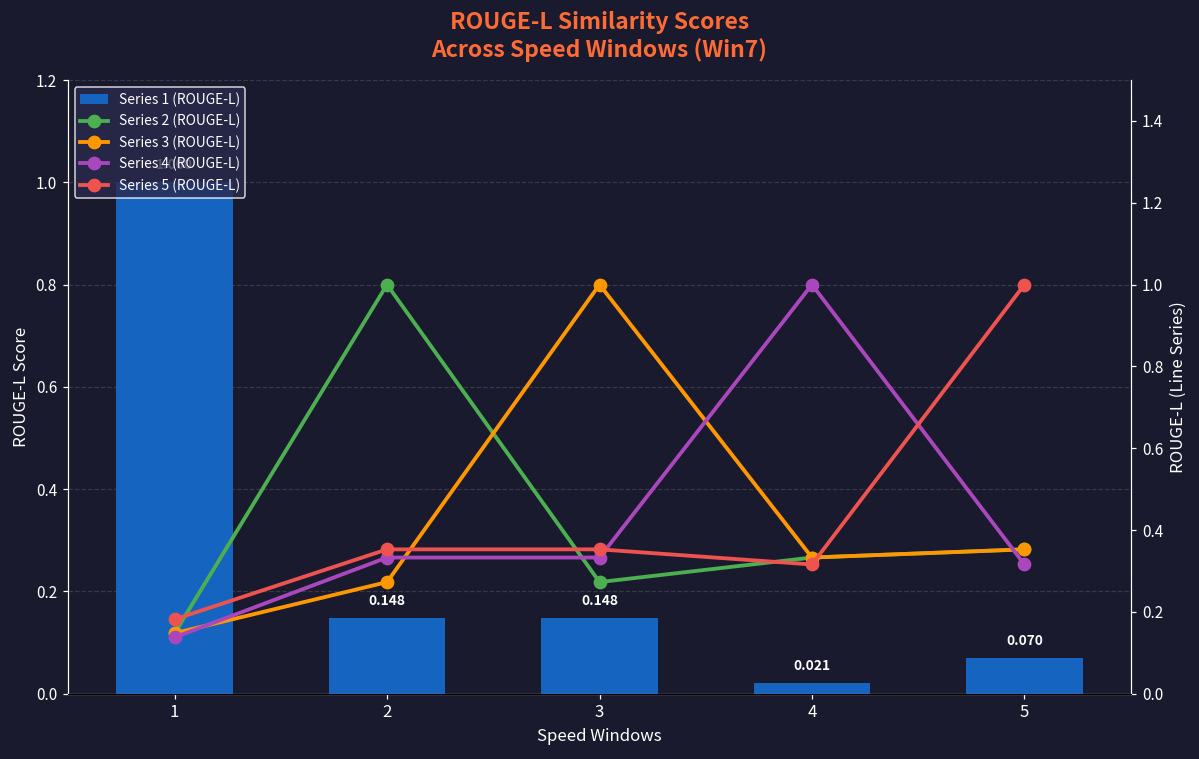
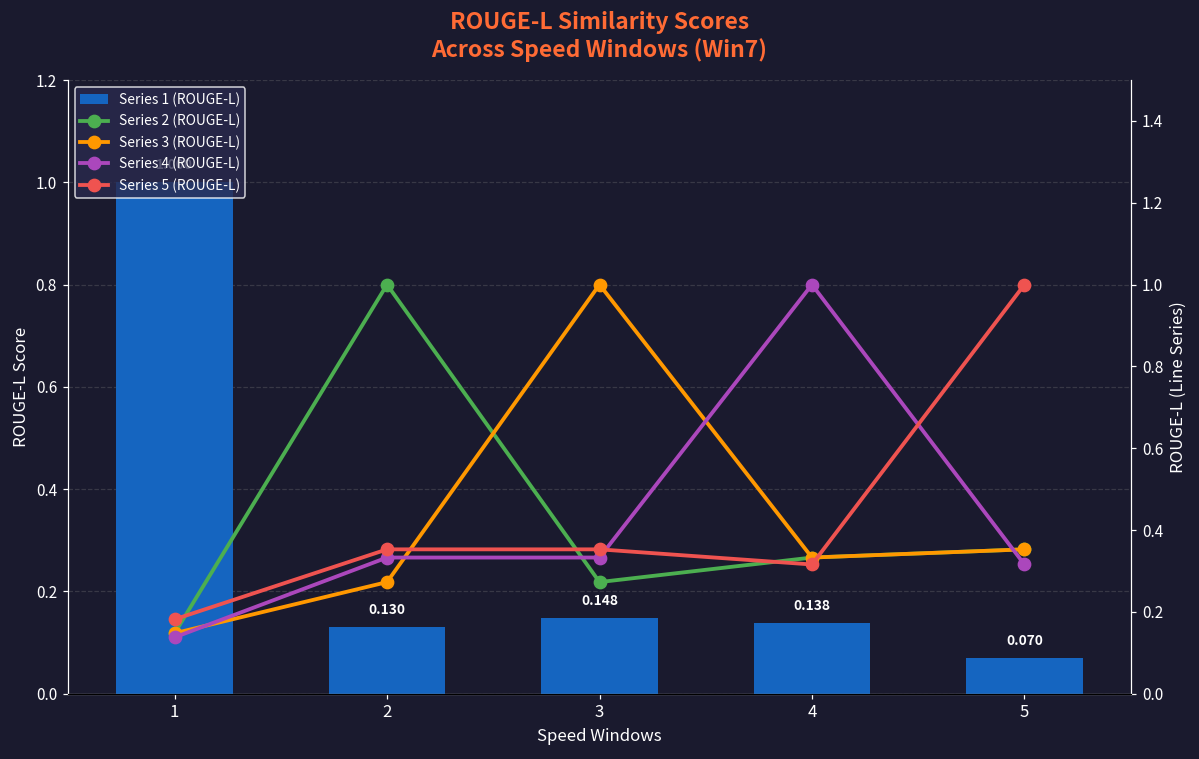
  {
    "Series 1 (ROUGE-L)": {
-     "2": 0.148,
+     "2": 0.130,
      "3": 0.148,
-     "4": 0.021,
+     "4": 0.138,
      "5": 0.070
    }
  }
